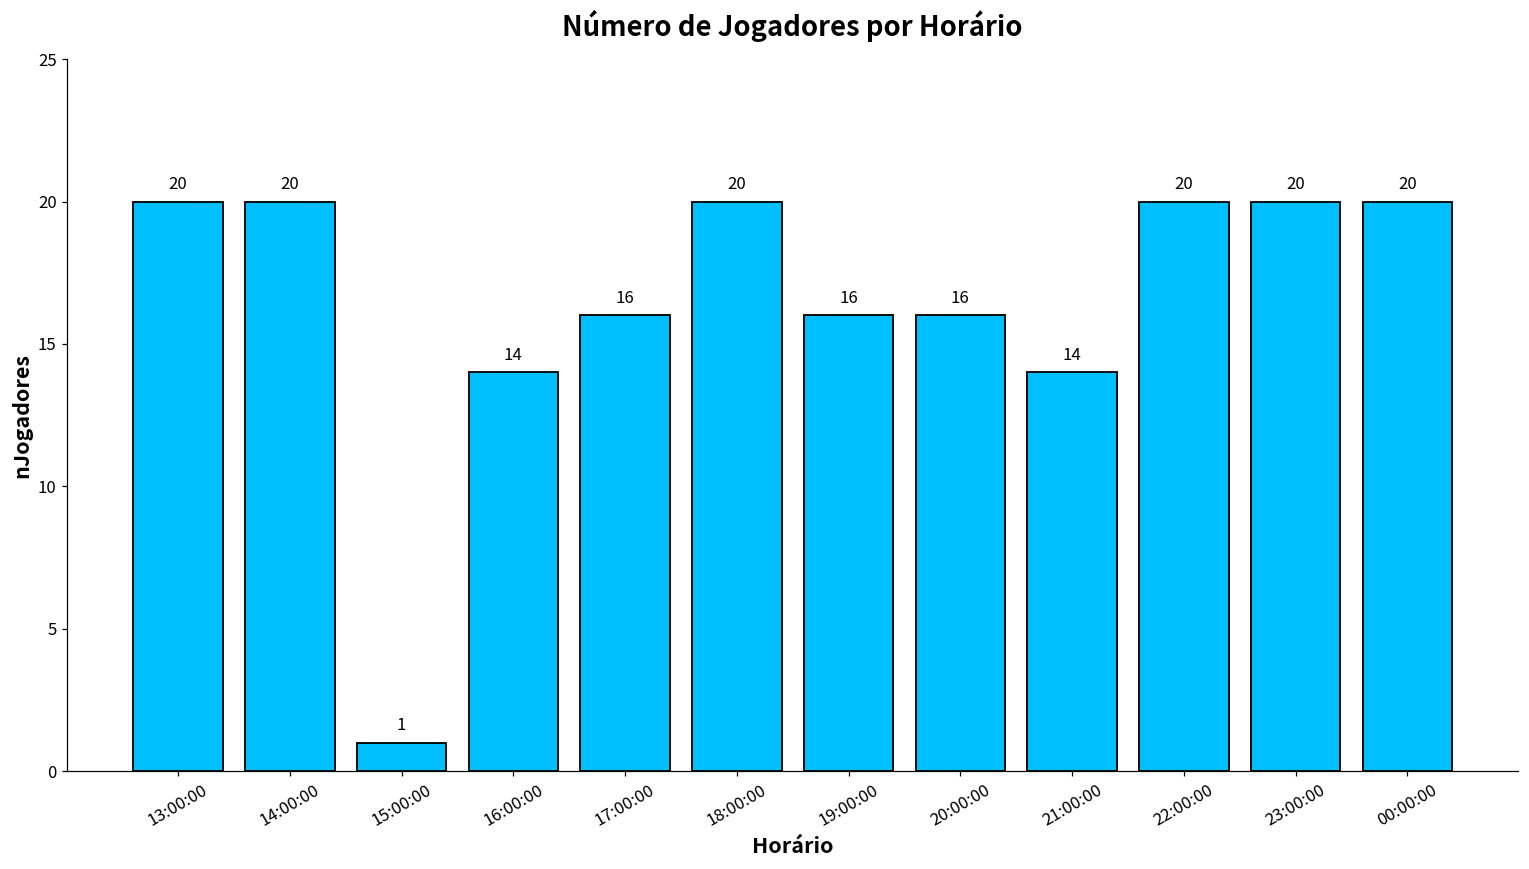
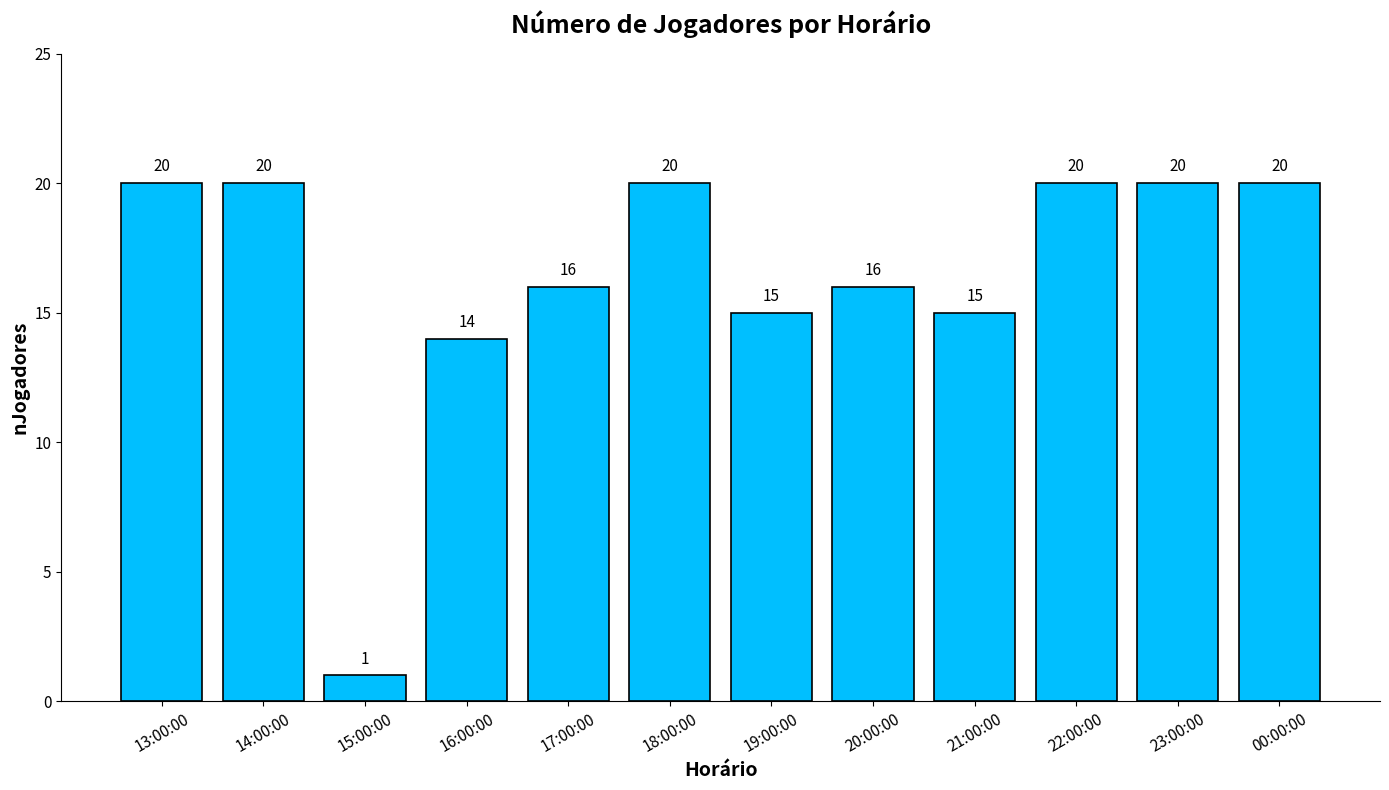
  {
    "13:00:00": 20,
    "14:00:00": 20,
    "15:00:00": 1,
    "16:00:00": 14,
    "17:00:00": 16,
    "18:00:00": 20,
-   "19:00:00": 16,
+   "19:00:00": 15,
    "20:00:00": 16,
-   "21:00:00": 14,
+   "21:00:00": 15,
    "22:00:00": 20,
    "23:00:00": 20,
    "00:00:00": 20
  }
